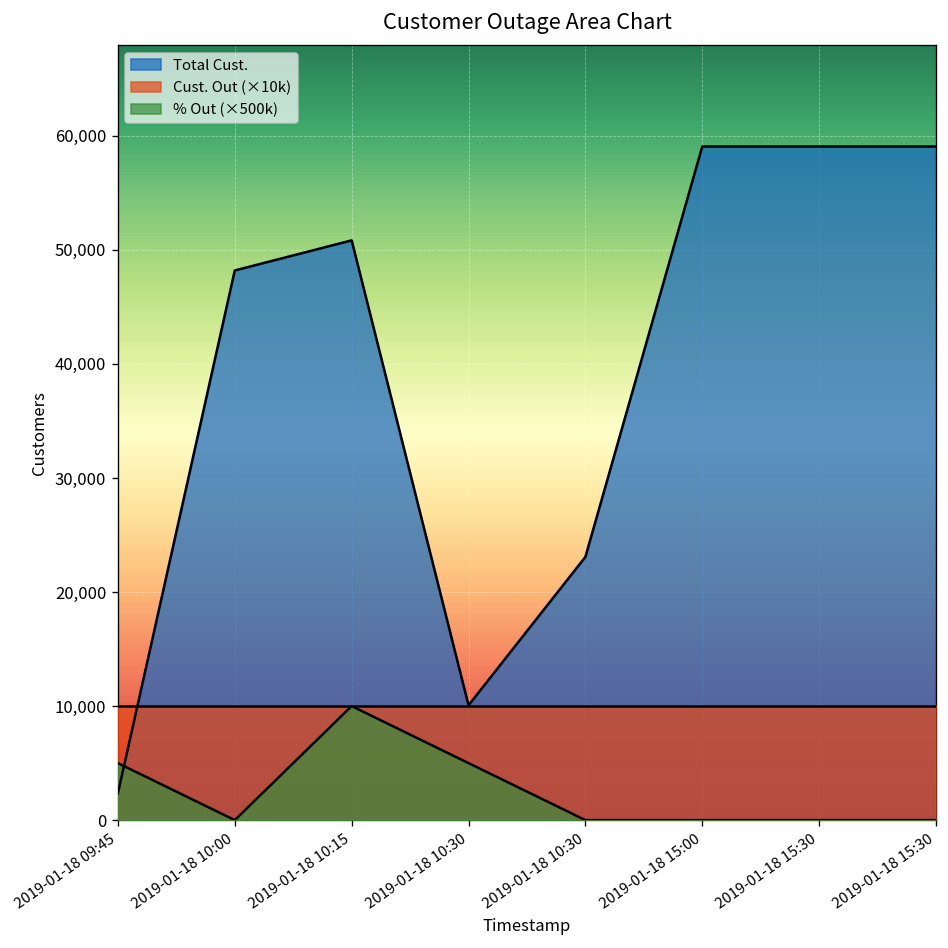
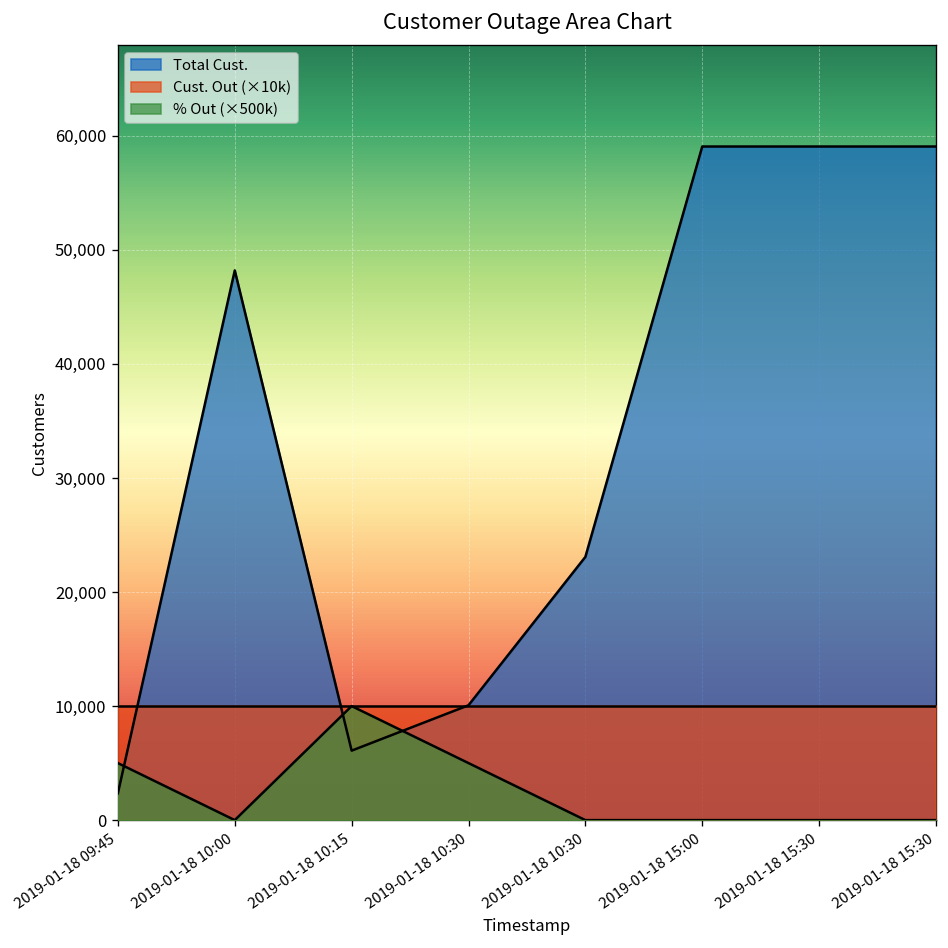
  {
    "Total Cust.": {
      "2019-01-18 09:45": "2,000",
      "2019-01-18 10:00": "48,000",
-     "2019-01-18 10:15": "51,000",
+     "2019-01-18 10:15": "6,000",
      "2019-01-18 15:00": "59,000"
    },
    "Cust. Out (×10k)": {
      "2019-01-18 09:45": "10,000",
      "2019-01-18 10:00": "10,000",
      "2019-01-18 15:00": "10,000"
    },
    "% Out (×500k)": {
      "2019-01-18 09:45": "5,000",
      "2019-01-18 10:00": "0",
      "2019-01-18 15:00": "0"
    }
  }
